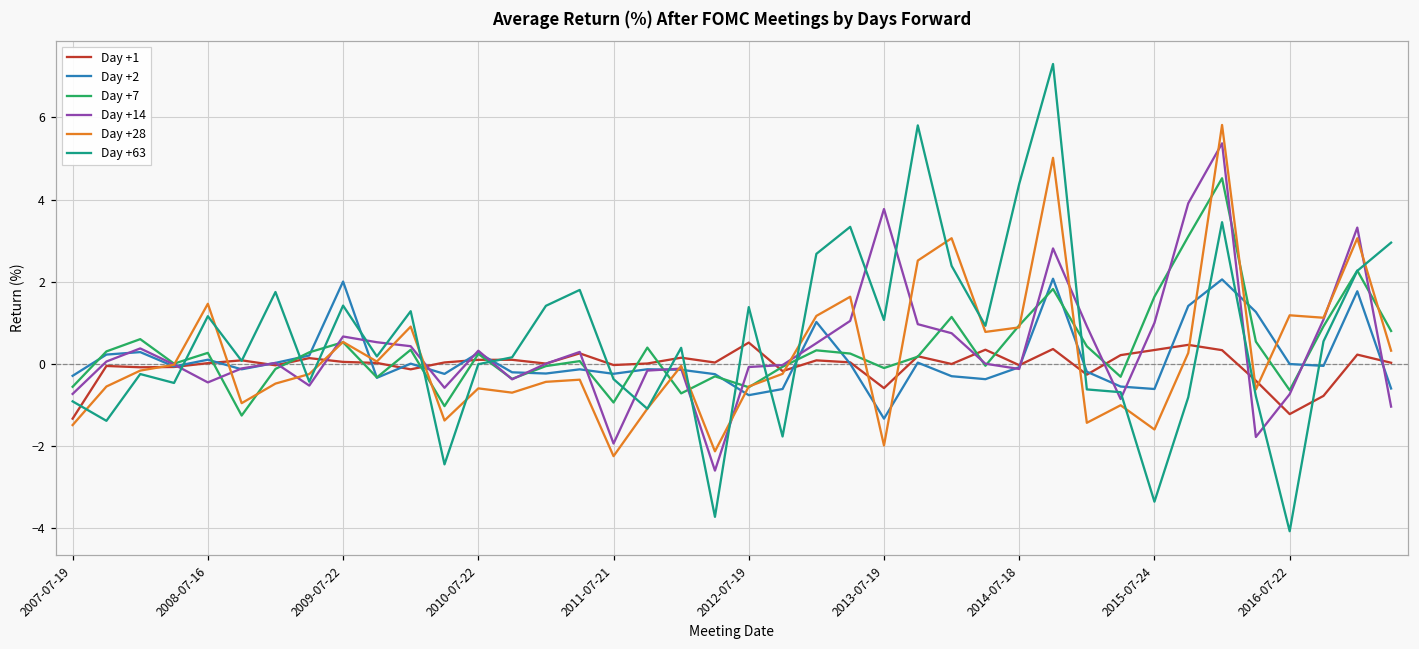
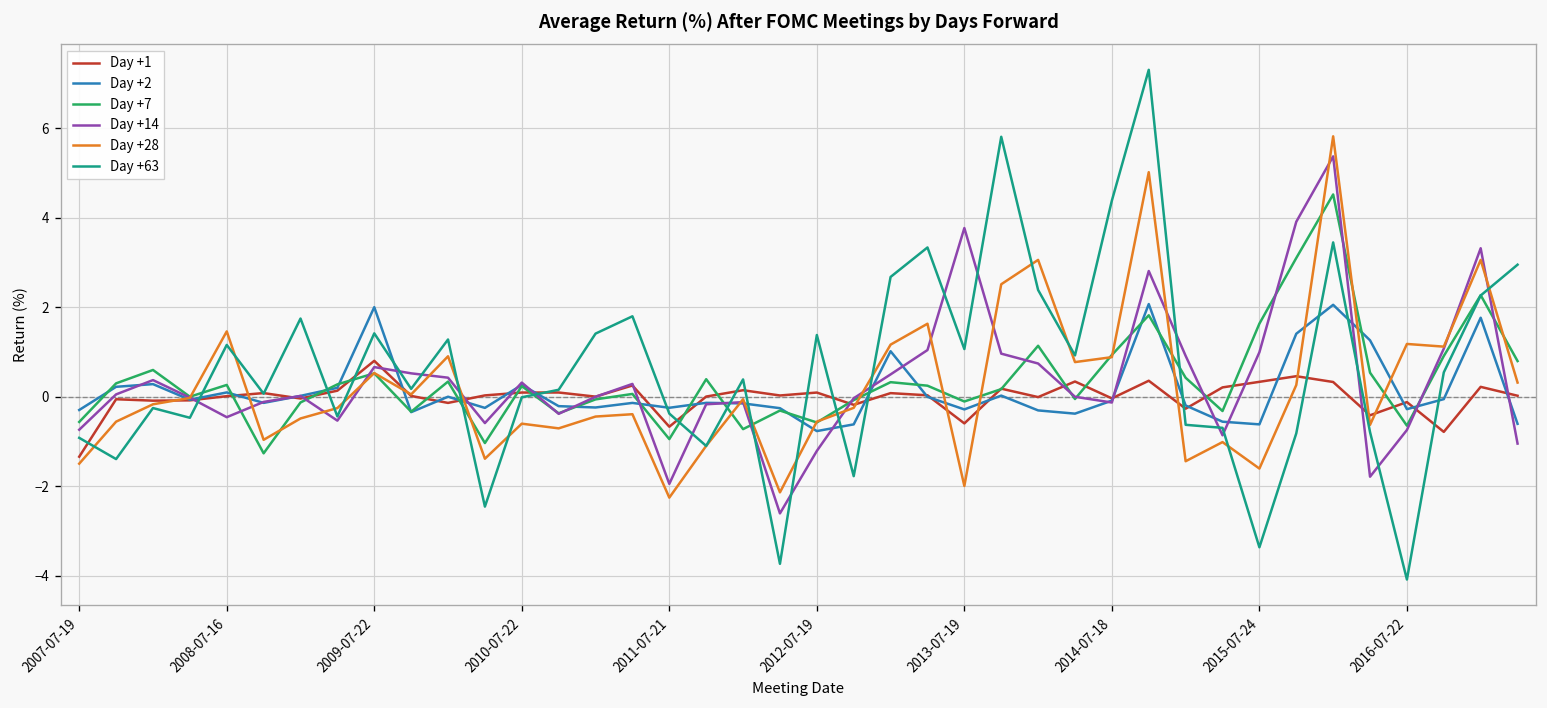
  {
    "Day +1": {
      "2007-07-19": -1.3,
      "2008-07-16": 0.0,
-     "2009-07-22": 0.0,
+     "2009-07-22": 0.8,
      "2010-07-22": 0.1,
-     "2011-07-21": 0.0,
-     "2012-07-19": 0.5,
+     "2011-07-21": -0.7,
+     "2012-07-19": 0.1,
      "2013-07-19": -0.6,
      "2015-07-24": 0.3,
-     "2016-07-22": -1.2
+     "2016-07-22": -0.1
    },
    "Day +2": {
      "2007-07-19": -0.3,
      "2008-07-16": 0.1,
      "2009-07-22": 2.0,
      "2011-07-21": -0.2,
      "2012-07-19": -0.8,
-     "2013-07-19": -1.3,
+     "2013-07-19": -0.3,
      "2015-07-24": -0.6,
-     "2016-07-22": 0.0
+     "2016-07-22": -0.3
    },
    "Day +14": {
      "2007-07-19": -0.7,
      "2008-07-16": -0.5,
      "2009-07-22": 0.7,
      "2011-07-21": -1.9,
-     "2012-07-19": -0.1,
+     "2012-07-19": -1.2,
      "2013-07-19": 3.8,
      "2015-07-24": 1.0,
      "2016-07-22": -0.7
    },
    "Day +28": {
      "2007-07-19": -1.5,
      "2008-07-16": 1.5,
      "2010-07-22": -0.6,
      "2011-07-21": -2.3,
      "2013-07-19": -2.0,
      "2015-07-24": -1.6,
      "2016-07-22": 1.2
    }
  }
